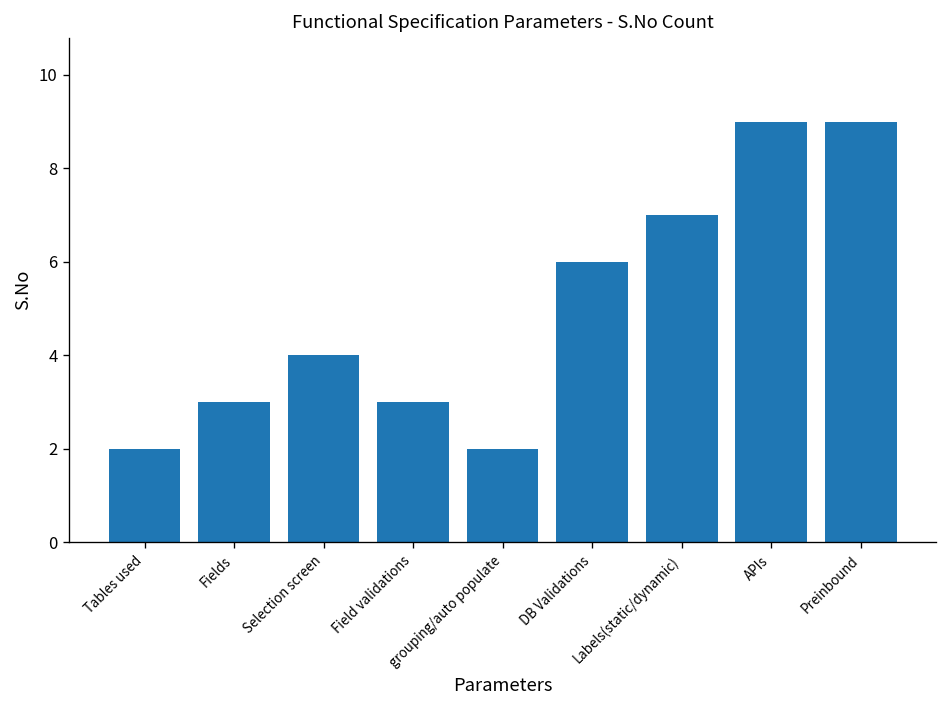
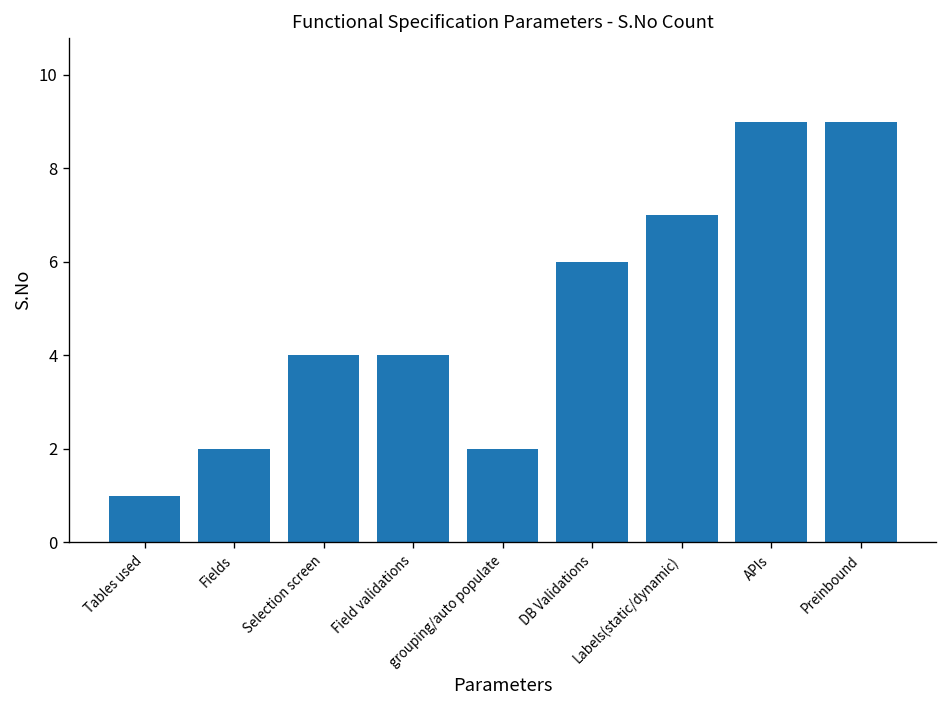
  {
-   "Tables used": 2,
-   "Fields": 3,
+   "Tables used": 1,
+   "Fields": 2,
    "Selection screen": 4,
-   "Field validations": 3,
+   "Field validations": 4,
    "grouping/auto populate": 2,
    "DB Validations": 6,
    "Labels(static/dynamic)": 7,
    "APIs": 9,
    "Preinbound": 9
  }
